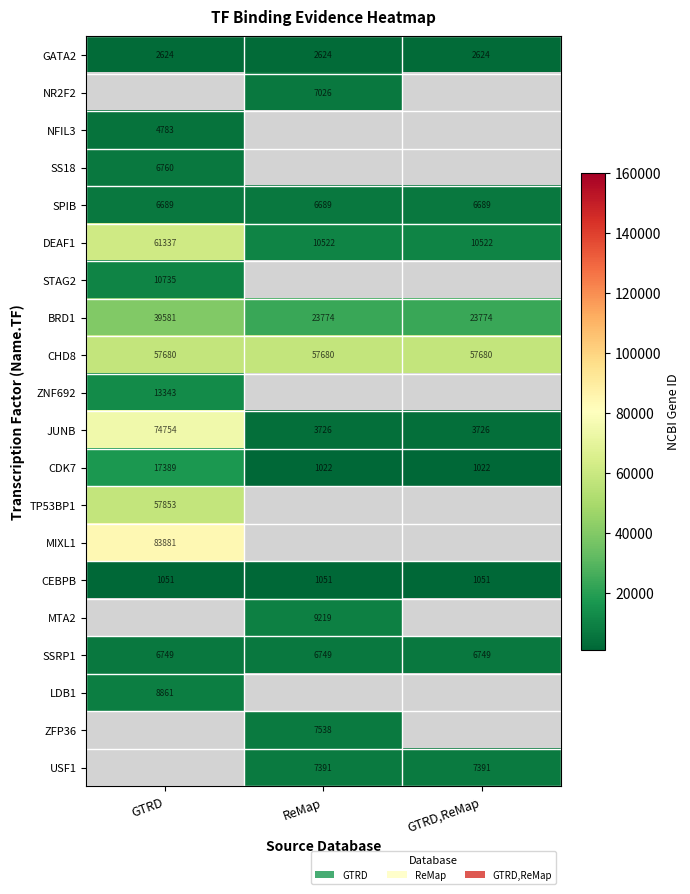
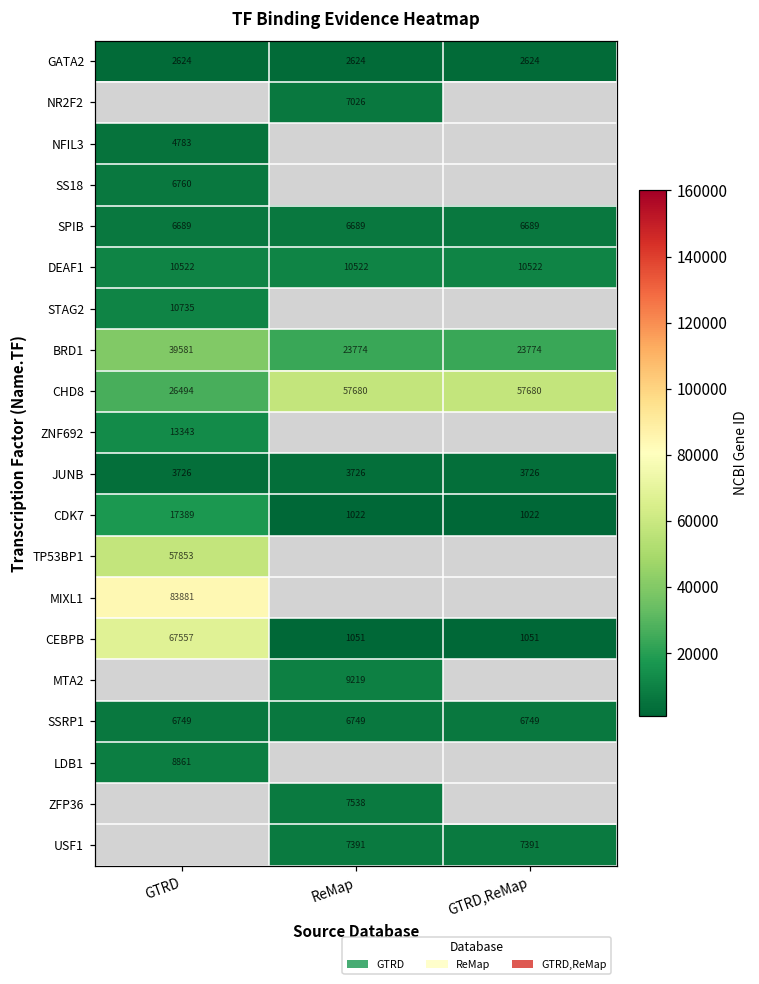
  {
    "GATA2": {
      "GTRD": 2624,
      "ReMap": 2624,
      "GTRD,ReMap": 2624
    },
    "NR2F2": {
      "ReMap": 7026
    },
    "NFIL3": {
      "GTRD": 4783
    },
    "SS18": {
      "GTRD": 6760
    },
    "SPIB": {
      "GTRD": 6689,
      "ReMap": 6689,
      "GTRD,ReMap": 6689
    },
    "DEAF1": {
-     "GTRD": 61337,
+     "GTRD": 10522,
      "ReMap": 10522,
      "GTRD,ReMap": 10522
    },
    "STAG2": {
      "GTRD": 10735
    },
    "BRD1": {
      "GTRD": 39581,
      "ReMap": 23774,
      "GTRD,ReMap": 23774
    },
    "CHD8": {
-     "GTRD": 57680,
+     "GTRD": 26494,
      "ReMap": 57680,
      "GTRD,ReMap": 57680
    },
    "ZNF692": {
      "GTRD": 13343
    },
    "JUNB": {
-     "GTRD": 74754,
+     "GTRD": 3726,
      "ReMap": 3726,
      "GTRD,ReMap": 3726
    },
    "CDK7": {
      "GTRD": 17389,
      "ReMap": 1022,
      "GTRD,ReMap": 1022
    },
    "TP53BP1": {
      "GTRD": 57853
    },
    "MIXL1": {
      "GTRD": 83881
    },
    "CEBPB": {
-     "GTRD": 1051,
+     "GTRD": 67557,
      "ReMap": 1051,
      "GTRD,ReMap": 1051
    },
    "MTA2": {
      "ReMap": 9219
    },
    "SSRP1": {
      "GTRD": 6749,
      "ReMap": 6749,
      "GTRD,ReMap": 6749
    },
    "LDB1": {
      "GTRD": 8861
    },
    "ZFP36": {
      "ReMap": 7538
    },
    "USF1": {
      "ReMap": 7391,
      "GTRD,ReMap": 7391
    }
  }
